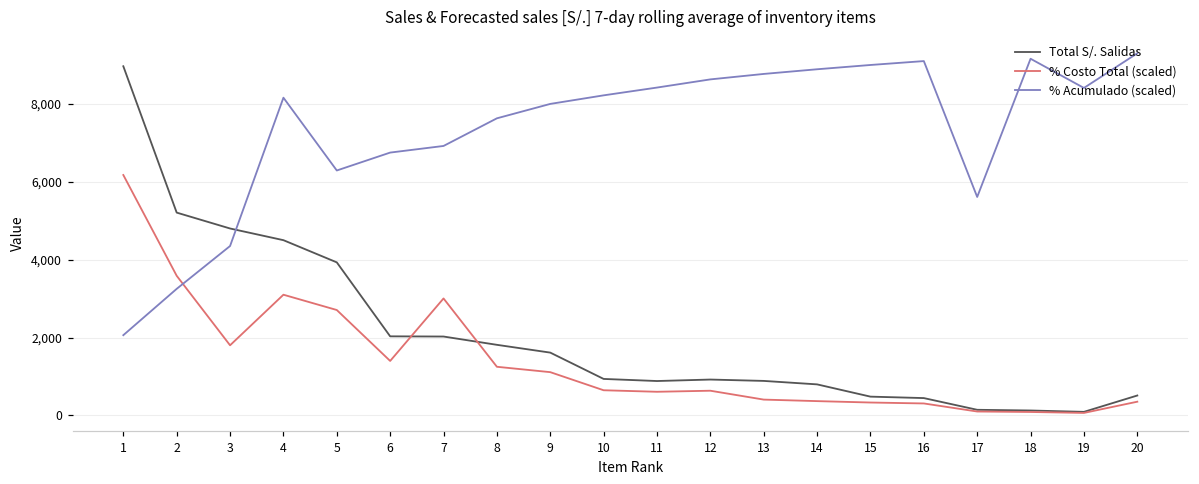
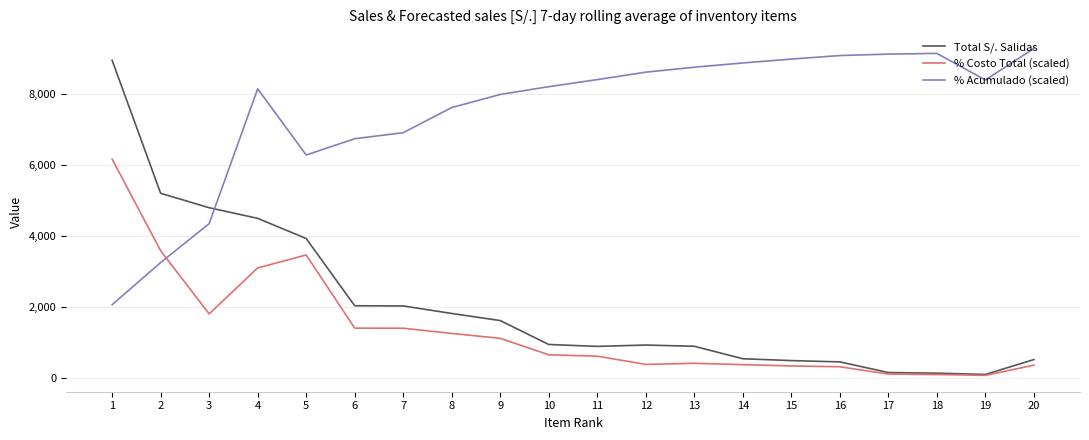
  {
    "Total S/. Salidas": {
      "1": "9,000",
      "2": "5,200",
      "3": "4,800",
      "4": "4,500",
      "5": "3,900",
      "6": "2,000",
      "7": "2,000",
      "8": "1,800",
      "9": "1,600",
      "10": "900",
      "11": "900",
      "12": "900",
      "13": "900",
-     "14": "800",
+     "14": "500",
      "15": "500",
      "16": "400",
      "20": "500"
    },
    "% Costo Total (scaled)": {
      "1": "6,200",
      "2": "3,600",
      "3": "1,800",
      "4": "3,100",
-     "5": "2,700",
+     "5": "3,500",
      "6": "1,400",
-     "7": "3,000",
+     "7": "1,400",
      "8": "1,200",
      "9": "1,100",
      "10": "600",
      "11": "600",
-     "12": "600",
+     "12": "400",
      "13": "400",
      "14": "400",
      "15": "300",
      "16": "300",
      "20": "400"
    },
    "% Acumulado (scaled)": {
      "1": "2,100",
      "2": "3,300",
      "3": "4,400",
      "4": "8,200",
      "5": "6,300",
      "6": "6,800",
      "7": "6,900",
      "8": "7,600",
      "9": "8,000",
      "10": "8,200",
      "11": "8,400",
      "12": "8,600",
      "13": "8,800",
      "14": "8,900",
      "15": "9,000",
      "16": "9,100",
-     "17": "5,600",
+     "17": "9,100",
      "18": "9,200",
      "19": "8,400",
      "20": "9,300"
    }
  }
